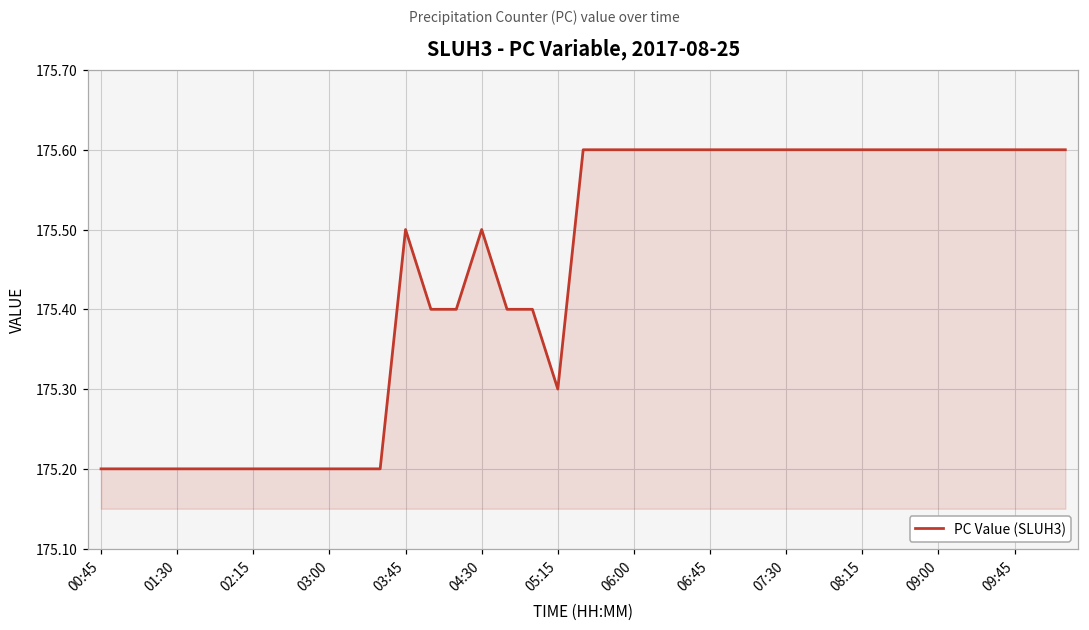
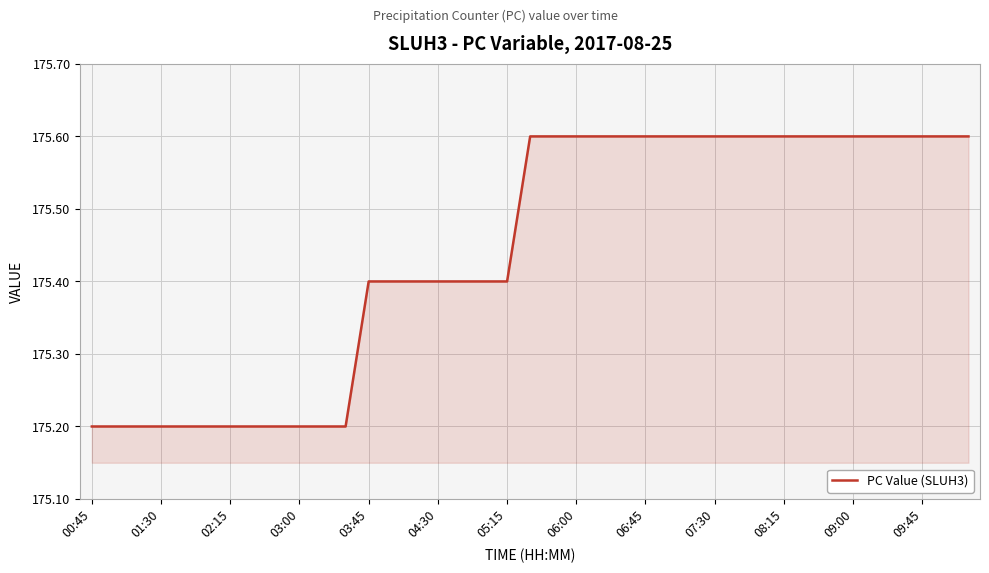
  {
    "00:45": 175.2,
    "01:30": 175.2,
    "02:15": 175.2,
    "03:00": 175.2,
-   "03:45": 175.5,
-   "04:30": 175.5,
-   "05:15": 175.3,
+   "03:45": 175.4,
+   "04:30": 175.4,
+   "05:15": 175.4,
    "06:00": 175.6,
    "06:45": 175.6,
    "07:30": 175.6,
    "08:15": 175.6,
    "09:00": 175.6,
    "09:45": 175.6
  }
